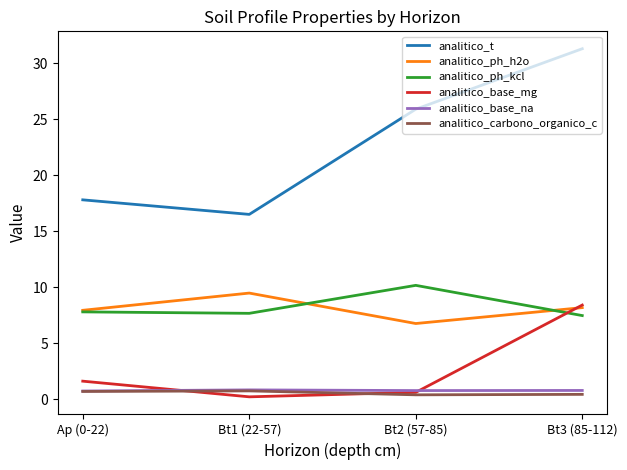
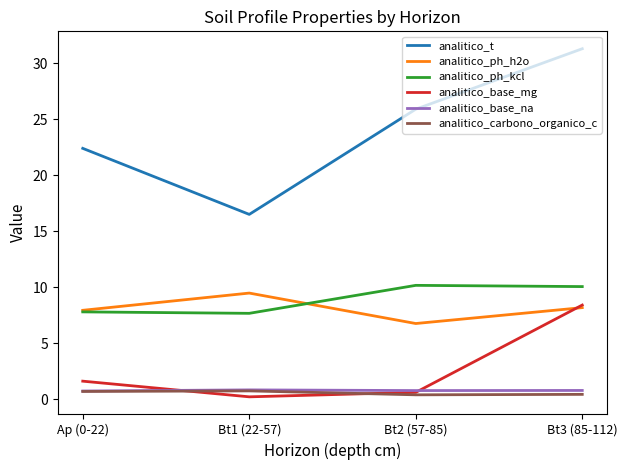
  {
    "analitico_t": {
-     "Ap (0-22)": 17.8,
+     "Ap (0-22)": 22.4,
      "Bt1 (22-57)": 16.5
    },
    "analitico_ph_h2o": {
      "Bt1 (22-57)": 9.5,
      "Bt2 (57-85)": 6.8
    },
    "analitico_ph_kcl": {
      "Bt1 (22-57)": 7.7,
      "Bt2 (57-85)": 10.2,
-     "Bt3 (85-112)": 7.5
+     "Bt3 (85-112)": 10.1
    },
    "analitico_base_mg": {
      "Ap (0-22)": 1.6,
      "Bt1 (22-57)": 0.2
    },
    "analitico_base_na": {
      "Bt3 (85-112)": 0.8
    },
    "analitico_carbono_organico_c": {
      "Bt3 (85-112)": 0.4
    }
  }
